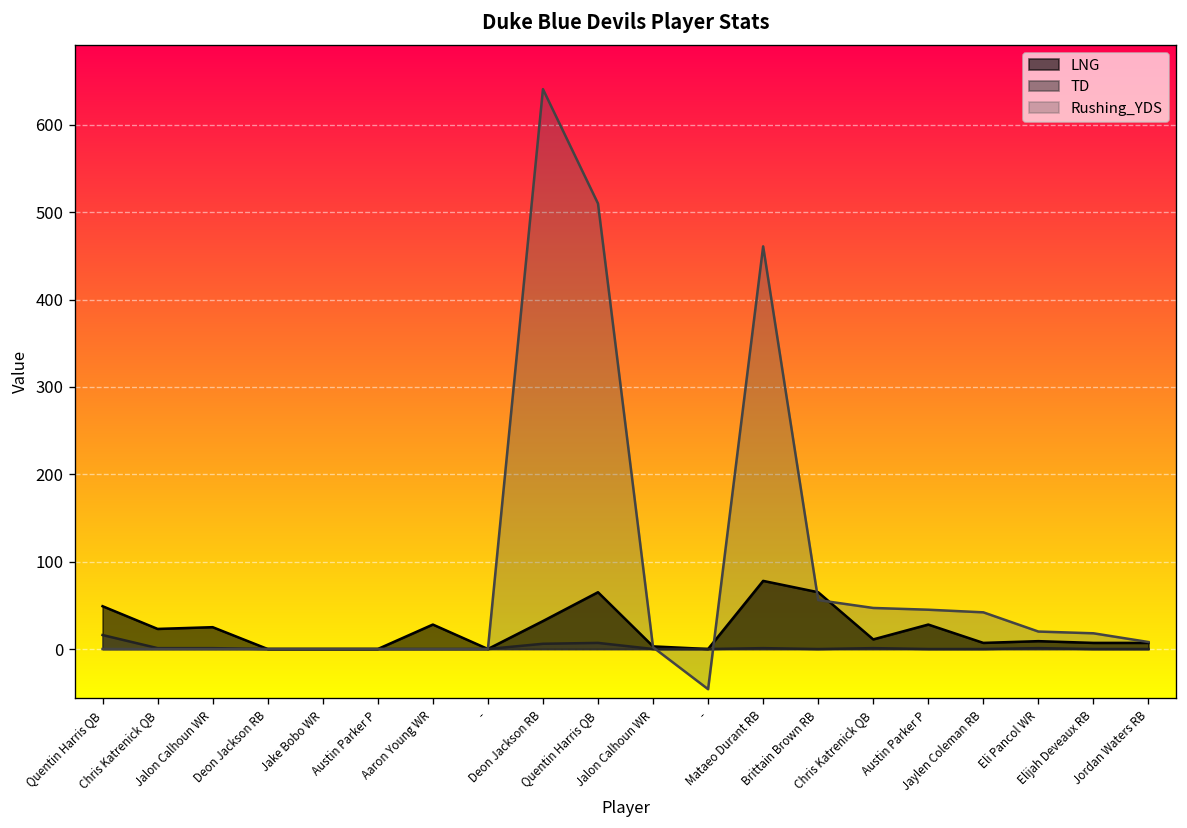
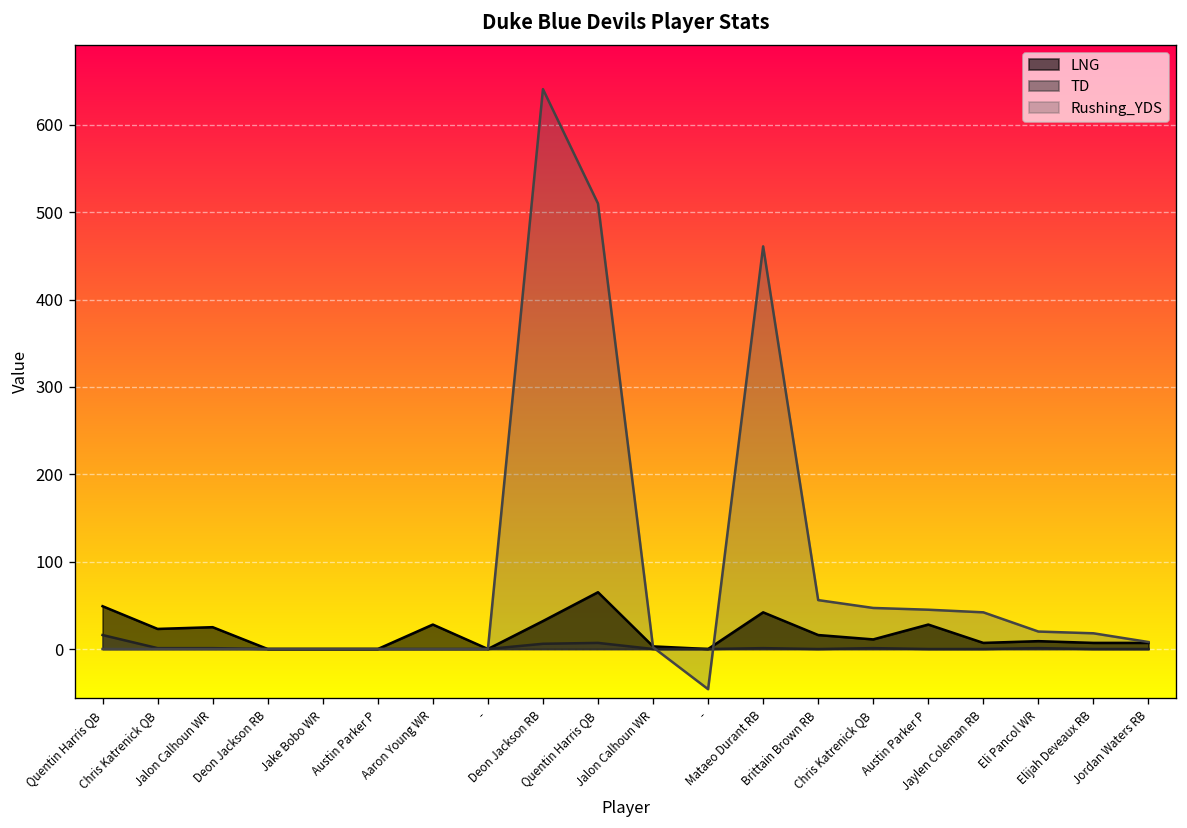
  {
    "LNG": {
      "Aaron Young WR": 30,
-     "Mataeo Durant RB": 80,
-     "Brittain Brown RB": 70,
+     "Mataeo Durant RB": 40,
+     "Brittain Brown RB": 20,
      "Jaylen Coleman RB": 10,
      "Eli Pancol WR": 10,
      "Elijah Deveaux RB": 10
    }
  }
